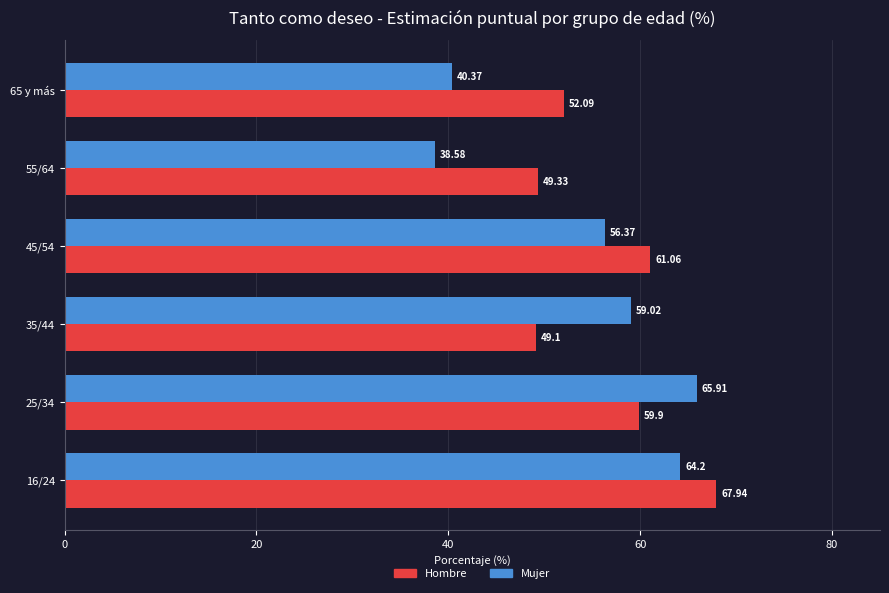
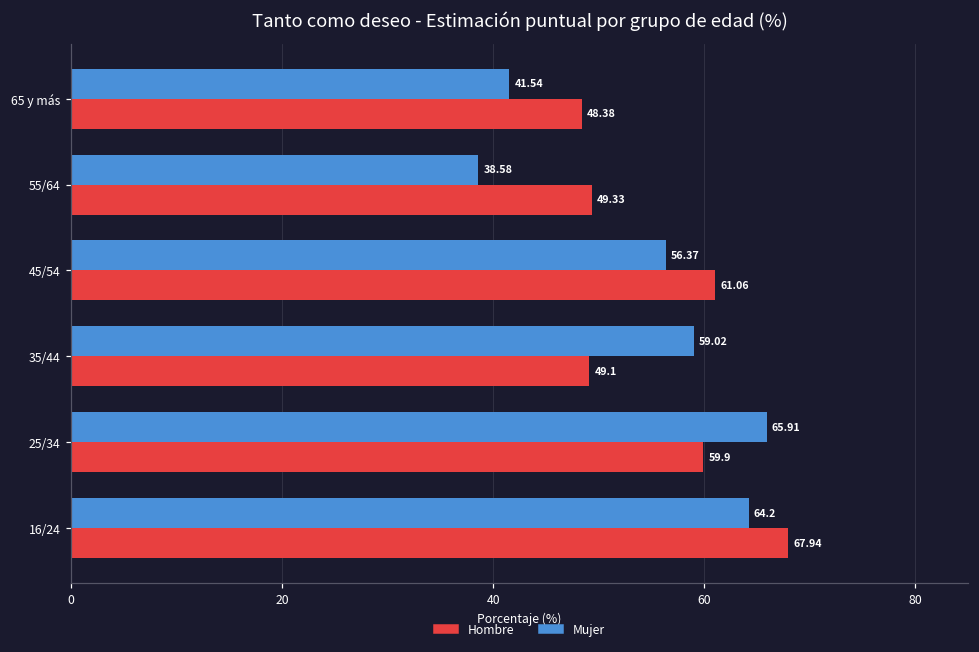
  {
    "Hombre": {
-     "65 y más": 52.09,
+     "65 y más": 48.38,
      "55/64": 49.33,
      "45/54": 61.06,
      "35/44": 49.1,
      "25/34": 59.9,
      "16/24": 67.94
    },
    "Mujer": {
-     "65 y más": 40.37,
+     "65 y más": 41.54,
      "55/64": 38.58,
      "45/54": 56.37,
      "35/44": 59.02,
      "25/34": 65.91,
      "16/24": 64.2
    }
  }
